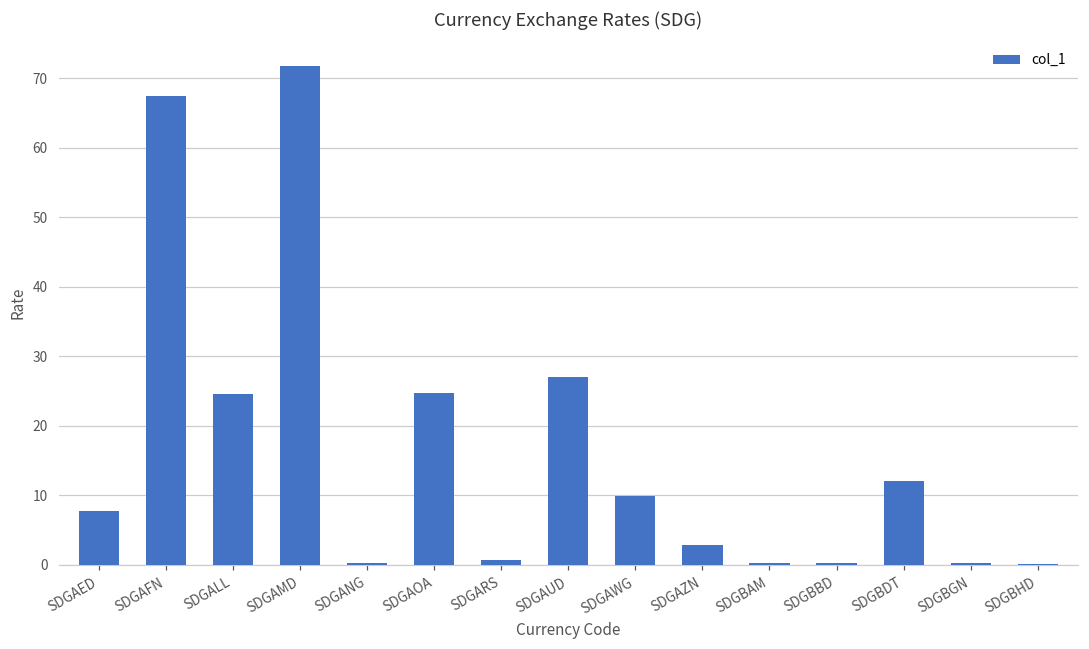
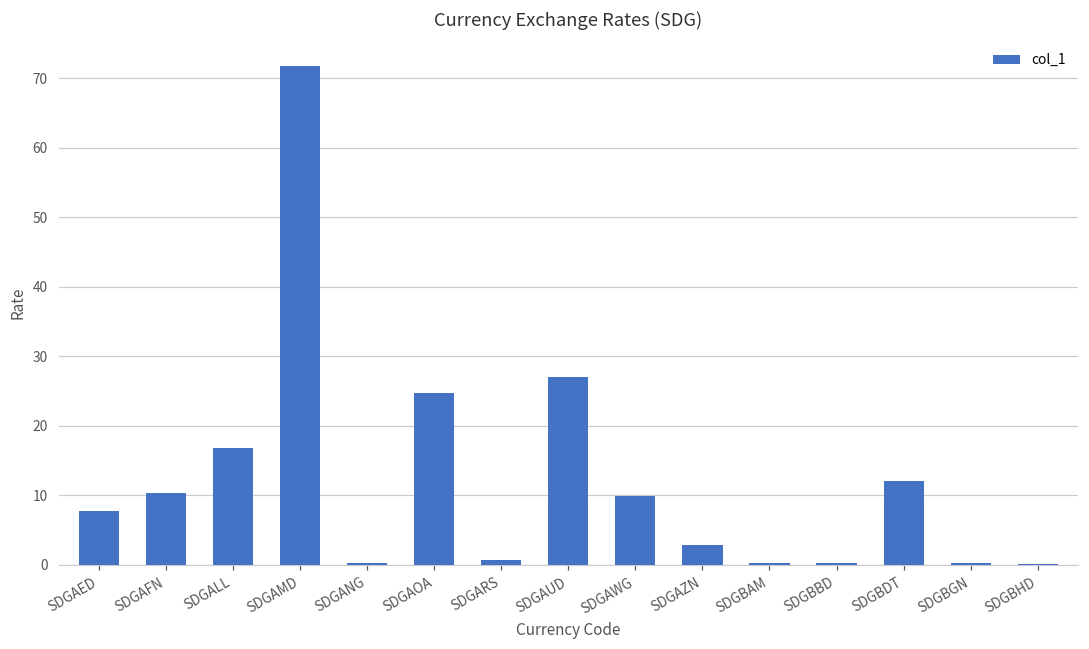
  {
    "SDGAED": 8,
-   "SDGAFN": 67,
-   "SDGALL": 25,
+   "SDGAFN": 10,
+   "SDGALL": 17,
    "SDGAMD": 72,
    "SDGAOA": 25,
    "SDGARS": 1,
    "SDGAUD": 27,
    "SDGAWG": 10,
    "SDGAZN": 3,
    "SDGBDT": 12
  }
